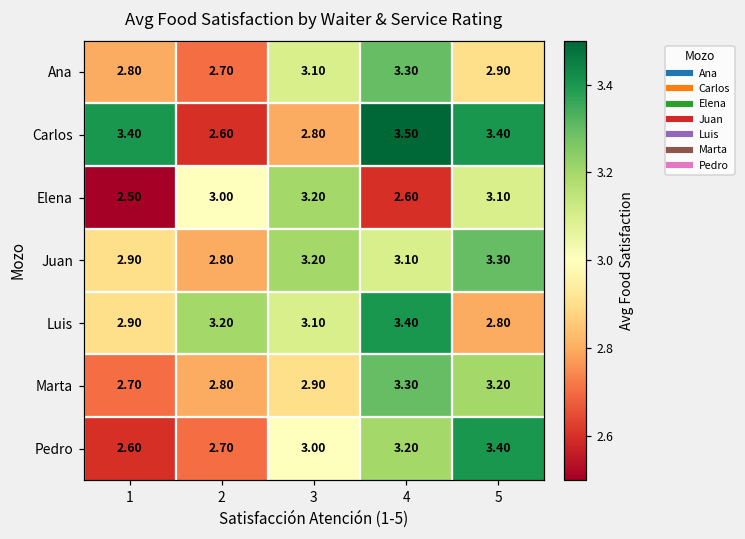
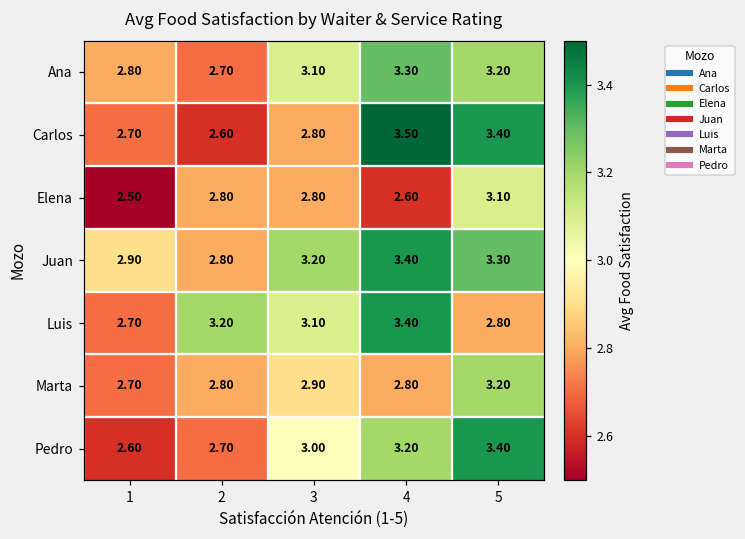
  {
    "Ana": {
      "1": 2.80,
      "2": 2.70,
      "3": 3.10,
      "4": 3.30,
-     "5": 2.90
+     "5": 3.20
    },
    "Carlos": {
-     "1": 3.40,
+     "1": 2.70,
      "2": 2.60,
      "3": 2.80,
      "4": 3.50,
      "5": 3.40
    },
    "Elena": {
      "1": 2.50,
-     "2": 3.00,
-     "3": 3.20,
+     "2": 2.80,
+     "3": 2.80,
      "4": 2.60,
      "5": 3.10
    },
    "Juan": {
      "1": 2.90,
      "2": 2.80,
      "3": 3.20,
-     "4": 3.10,
+     "4": 3.40,
      "5": 3.30
    },
    "Luis": {
-     "1": 2.90,
+     "1": 2.70,
      "2": 3.20,
      "3": 3.10,
      "4": 3.40,
      "5": 2.80
    },
    "Marta": {
      "1": 2.70,
      "2": 2.80,
      "3": 2.90,
-     "4": 3.30,
+     "4": 2.80,
      "5": 3.20
    },
    "Pedro": {
      "1": 2.60,
      "2": 2.70,
      "3": 3.00,
      "4": 3.20,
      "5": 3.40
    }
  }
